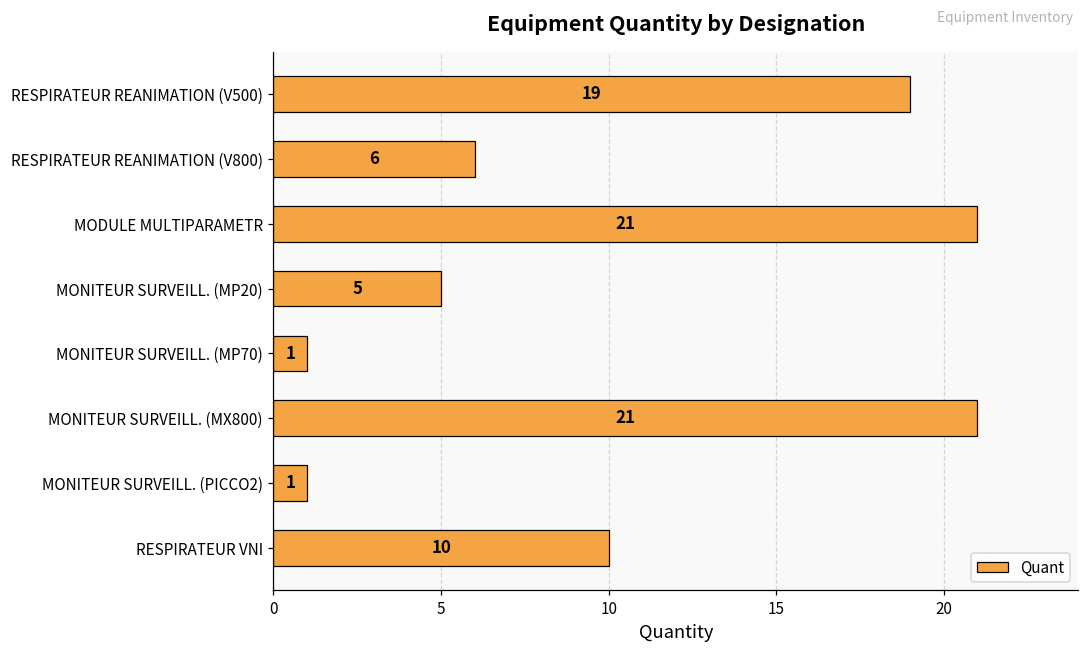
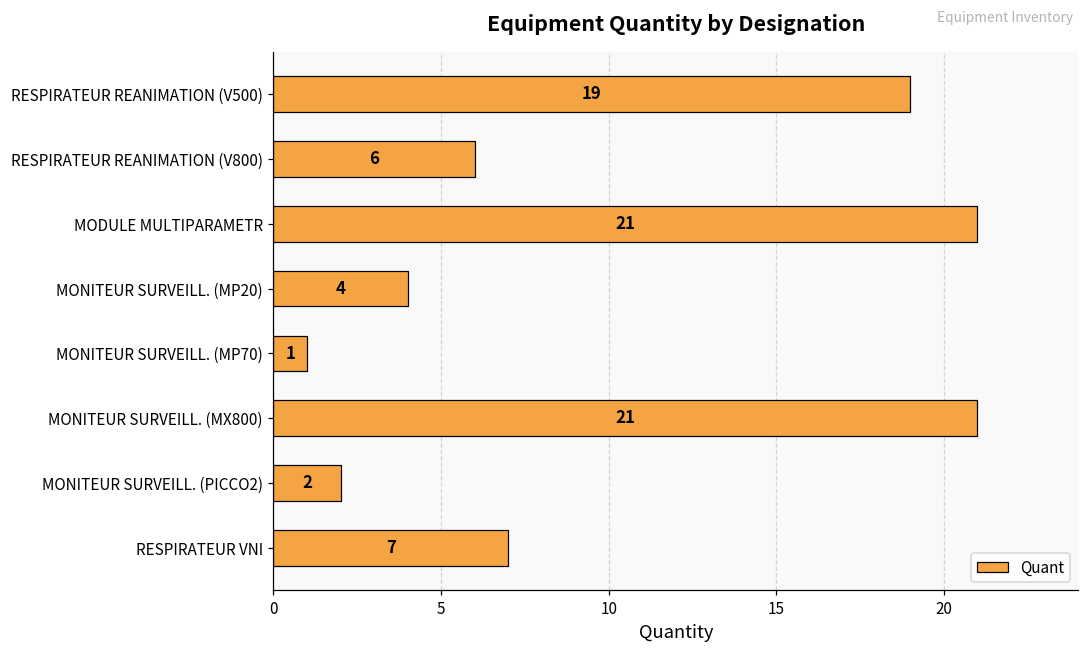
  {
    "RESPIRATEUR REANIMATION (V500)": 19,
    "RESPIRATEUR REANIMATION (V800)": 6,
    "MODULE MULTIPARAMETR": 21,
-   "MONITEUR SURVEILL. (MP20)": 5,
+   "MONITEUR SURVEILL. (MP20)": 4,
    "MONITEUR SURVEILL. (MP70)": 1,
    "MONITEUR SURVEILL. (MX800)": 21,
-   "MONITEUR SURVEILL. (PICCO2)": 1,
-   "RESPIRATEUR VNI": 10
+   "MONITEUR SURVEILL. (PICCO2)": 2,
+   "RESPIRATEUR VNI": 7
  }
